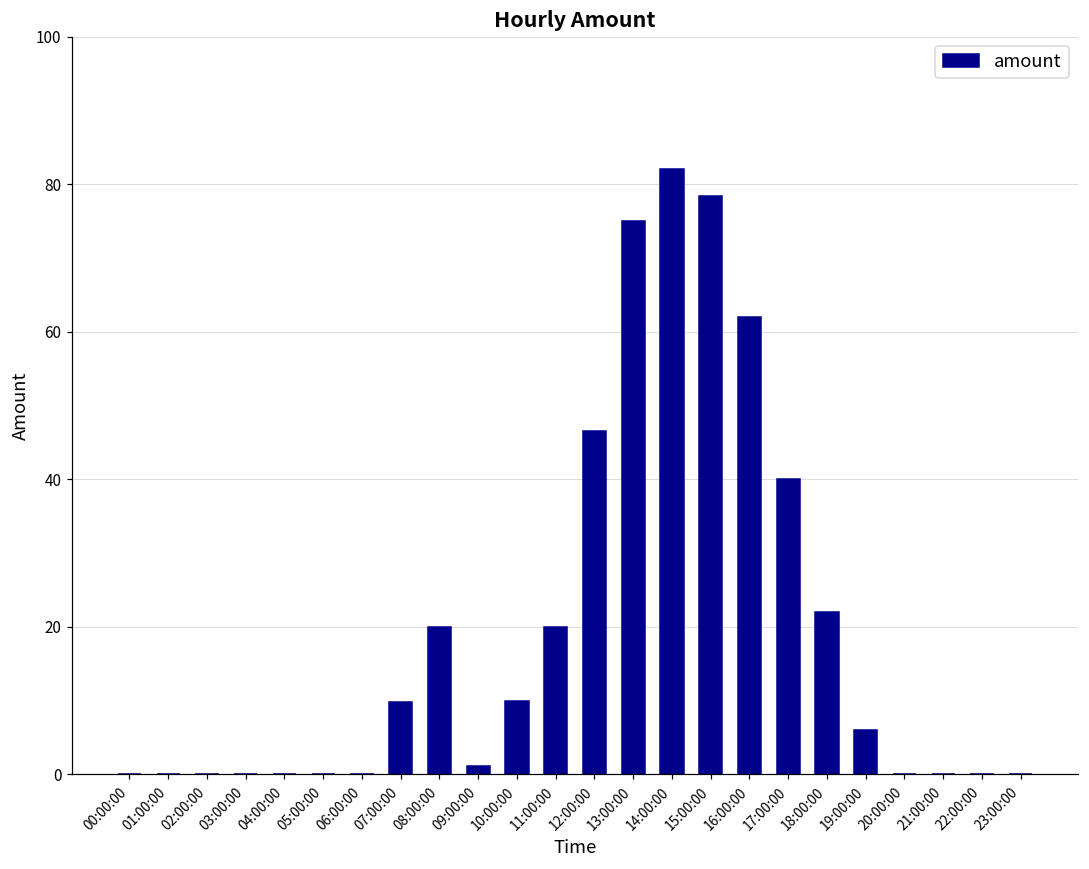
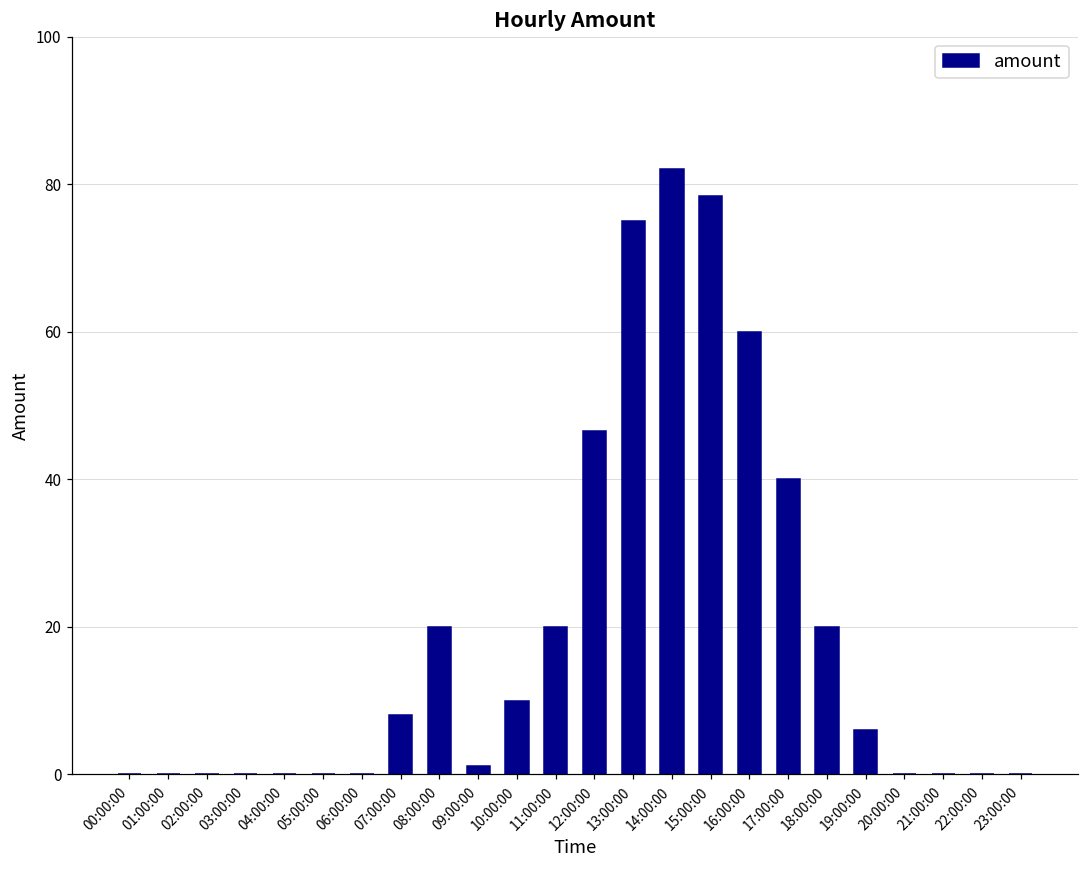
  {
    "00:00:00": 0,
    "01:00:00": 0,
    "02:00:00": 0,
    "03:00:00": 0,
    "04:00:00": 0,
    "05:00:00": 0,
    "06:00:00": 0,
-   "07:00:00": 10,
+   "07:00:00": 8,
    "08:00:00": 20,
    "09:00:00": 1,
    "10:00:00": 10,
    "11:00:00": 20,
    "12:00:00": 47,
    "13:00:00": 75,
    "14:00:00": 82,
    "15:00:00": 78,
-   "16:00:00": 62,
+   "16:00:00": 60,
    "17:00:00": 40,
-   "18:00:00": 22,
+   "18:00:00": 20,
    "19:00:00": 6,
    "20:00:00": 0,
    "21:00:00": 0,
    "22:00:00": 0,
    "23:00:00": 0
  }
